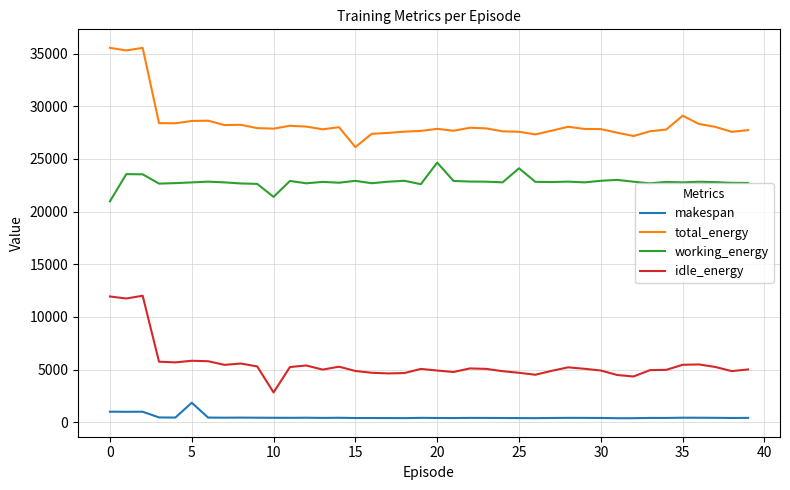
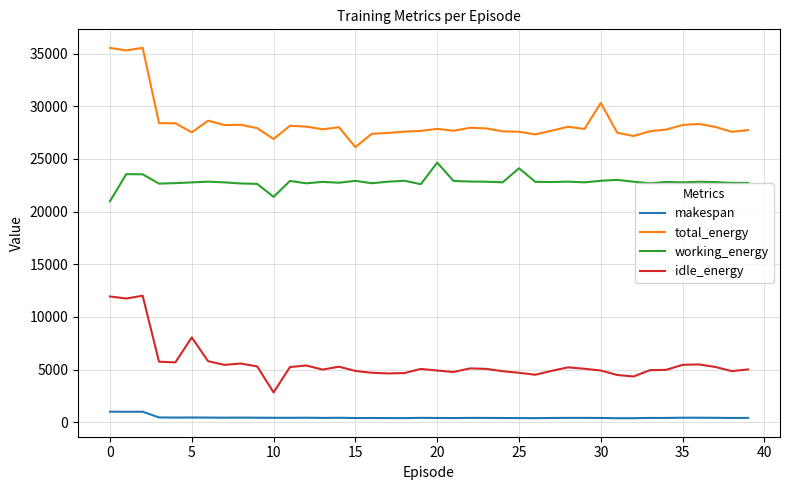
  {
    "makespan": {
      "0": 1000,
-     "5": 1800,
+     "5": 400,
      "10": 400,
      "15": 400,
      "20": 400,
      "25": 400,
      "30": 400,
      "35": 400
    },
    "total_energy": {
      "0": 35500,
-     "5": 28600,
-     "10": 27900,
+     "5": 27500,
+     "10": 26900,
      "15": 26100,
      "20": 27900,
      "25": 27600,
-     "30": 27800,
-     "35": 29100
+     "30": 30300,
+     "35": 28200
    },
    "working_energy": {
      "0": 21000,
      "5": 22800,
      "10": 21400,
      "15": 22900,
      "20": 24600,
      "25": 24100,
      "30": 22900,
      "35": 22800
    },
    "idle_energy": {
      "0": 11900,
-     "5": 5800,
+     "5": 8000,
      "10": 2800,
      "15": 4900,
      "20": 4900,
      "25": 4700,
      "30": 4900,
      "35": 5400
    }
  }
